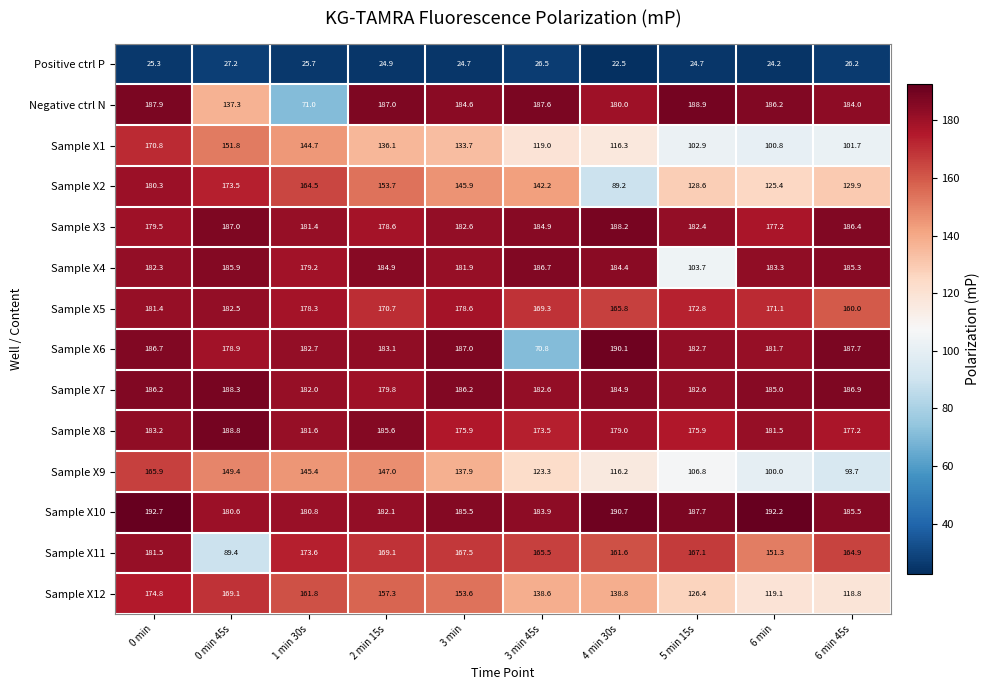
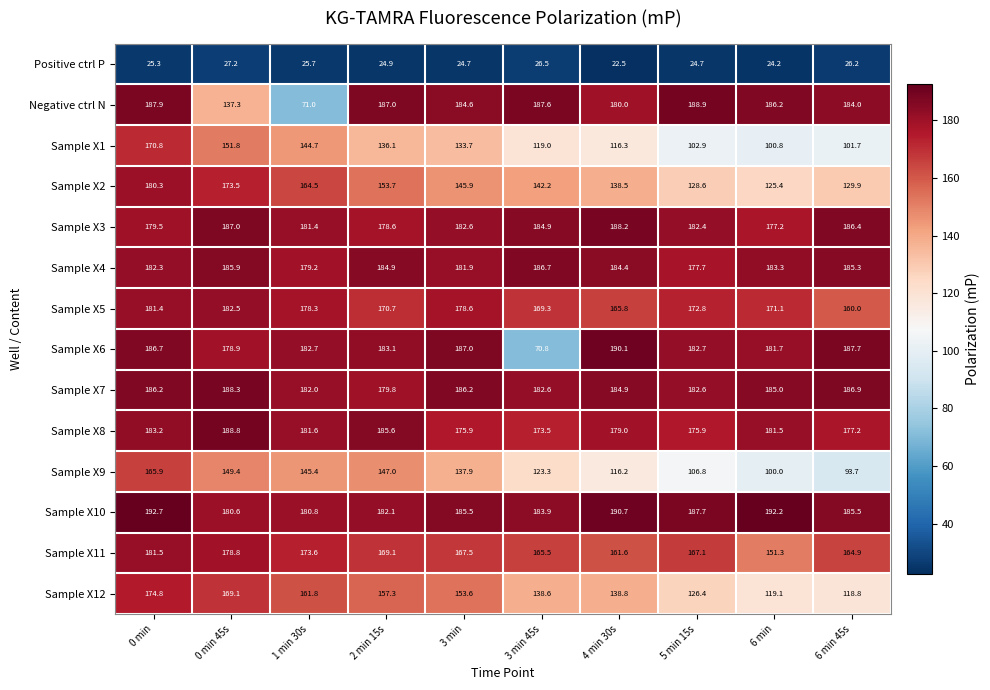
  {
    "Positive ctrl P": {
      "0 min": 25.3,
      "0 min 45s": 27.2,
      "1 min 30s": 25.7,
      "2 min 15s": 24.9,
      "3 min": 24.7,
      "3 min 45s": 26.5,
      "4 min 30s": 22.5,
      "5 min 15s": 24.7,
      "6 min": 24.2,
      "6 min 45s": 26.2
    },
    "Negative ctrl N": {
      "0 min": 187.9,
      "0 min 45s": 137.3,
      "1 min 30s": 71.0,
      "2 min 15s": 187.0,
      "3 min": 184.6,
      "3 min 45s": 187.6,
      "4 min 30s": 180.0,
      "5 min 15s": 188.9,
      "6 min": 186.2,
      "6 min 45s": 184.0
    },
    "Sample X1": {
      "0 min": 170.8,
      "0 min 45s": 151.8,
      "1 min 30s": 144.7,
      "2 min 15s": 136.1,
      "3 min": 133.7,
      "3 min 45s": 119.0,
      "4 min 30s": 116.3,
      "5 min 15s": 102.9,
      "6 min": 100.8,
      "6 min 45s": 101.7
    },
    "Sample X2": {
      "0 min": 180.3,
      "0 min 45s": 173.5,
      "1 min 30s": 164.5,
      "2 min 15s": 153.7,
      "3 min": 145.9,
      "3 min 45s": 142.2,
-     "4 min 30s": 89.2,
+     "4 min 30s": 138.5,
      "5 min 15s": 128.6,
      "6 min": 125.4,
      "6 min 45s": 129.9
    },
    "Sample X3": {
      "0 min": 179.5,
      "0 min 45s": 187.0,
      "1 min 30s": 181.4,
      "2 min 15s": 178.6,
      "3 min": 182.6,
      "3 min 45s": 184.9,
      "4 min 30s": 188.2,
      "5 min 15s": 182.4,
      "6 min": 177.2,
      "6 min 45s": 186.4
    },
    "Sample X4": {
      "0 min": 182.3,
      "0 min 45s": 185.9,
      "1 min 30s": 179.2,
      "2 min 15s": 184.9,
      "3 min": 181.9,
      "3 min 45s": 186.7,
      "4 min 30s": 184.4,
-     "5 min 15s": 103.7,
+     "5 min 15s": 177.7,
      "6 min": 183.3,
      "6 min 45s": 185.3
    },
    "Sample X5": {
      "0 min": 181.4,
      "0 min 45s": 182.5,
      "1 min 30s": 178.3,
      "2 min 15s": 170.7,
      "3 min": 178.6,
      "3 min 45s": 169.3,
      "4 min 30s": 165.8,
      "5 min 15s": 172.8,
      "6 min": 171.1,
      "6 min 45s": 160.0
    },
    "Sample X6": {
      "0 min": 186.7,
      "0 min 45s": 178.9,
      "1 min 30s": 182.7,
      "2 min 15s": 183.1,
      "3 min": 187.0,
      "3 min 45s": 70.8,
      "4 min 30s": 190.1,
      "5 min 15s": 182.7,
      "6 min": 181.7,
      "6 min 45s": 187.7
    },
    "Sample X7": {
      "0 min": 186.2,
      "0 min 45s": 188.3,
      "1 min 30s": 182.0,
      "2 min 15s": 179.8,
      "3 min": 186.2,
      "3 min 45s": 182.6,
      "4 min 30s": 184.9,
      "5 min 15s": 182.6,
      "6 min": 185.0,
      "6 min 45s": 186.9
    },
    "Sample X8": {
      "0 min": 183.2,
      "0 min 45s": 188.8,
      "1 min 30s": 181.6,
      "2 min 15s": 185.6,
      "3 min": 175.9,
      "3 min 45s": 173.5,
      "4 min 30s": 179.0,
      "5 min 15s": 175.9,
      "6 min": 181.5,
      "6 min 45s": 177.2
    },
    "Sample X9": {
      "0 min": 165.9,
      "0 min 45s": 149.4,
      "1 min 30s": 145.4,
      "2 min 15s": 147.0,
      "3 min": 137.9,
      "3 min 45s": 123.3,
      "4 min 30s": 116.2,
      "5 min 15s": 106.8,
      "6 min": 100.0,
      "6 min 45s": 93.7
    },
    "Sample X10": {
      "0 min": 192.7,
      "0 min 45s": 180.6,
      "1 min 30s": 180.8,
      "2 min 15s": 182.1,
      "3 min": 185.5,
      "3 min 45s": 183.9,
      "4 min 30s": 190.7,
      "5 min 15s": 187.7,
      "6 min": 192.2,
      "6 min 45s": 185.5
    },
    "Sample X11": {
      "0 min": 181.5,
-     "0 min 45s": 89.4,
+     "0 min 45s": 178.8,
      "1 min 30s": 173.6,
      "2 min 15s": 169.1,
      "3 min": 167.5,
      "3 min 45s": 165.5,
      "4 min 30s": 161.6,
      "5 min 15s": 167.1,
      "6 min": 151.3,
      "6 min 45s": 164.9
    },
    "Sample X12": {
      "0 min": 174.8,
      "0 min 45s": 169.1,
      "1 min 30s": 161.8,
      "2 min 15s": 157.3,
      "3 min": 153.6,
      "3 min 45s": 138.6,
      "4 min 30s": 138.8,
      "5 min 15s": 126.4,
      "6 min": 119.1,
      "6 min 45s": 118.8
    }
  }
